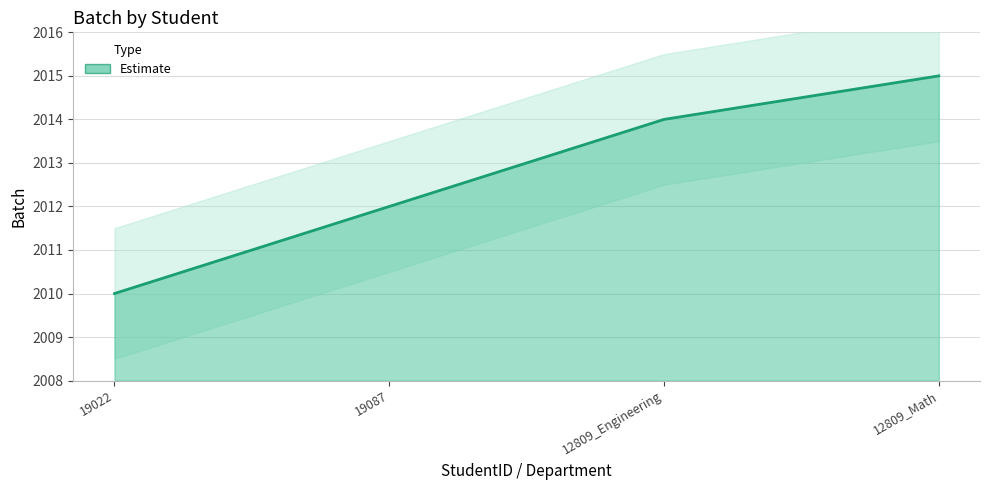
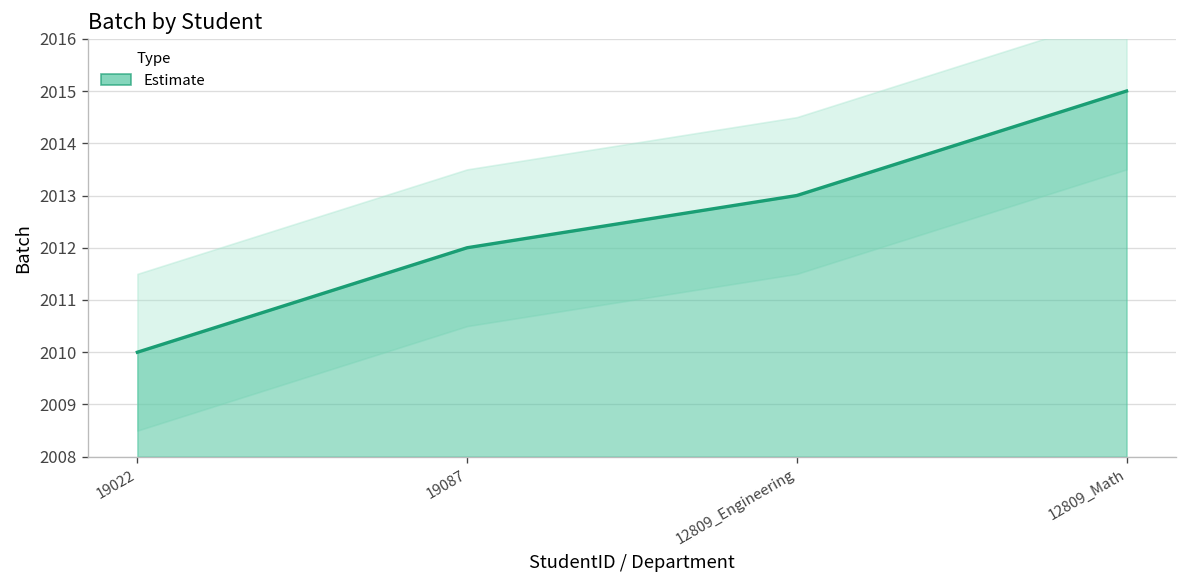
  {
    "Estimate": {
      "19022": 2010,
      "19087": 2012,
-     "12809_Engineering": 2014,
+     "12809_Engineering": 2013,
      "12809_Math": 2015
    }
  }
